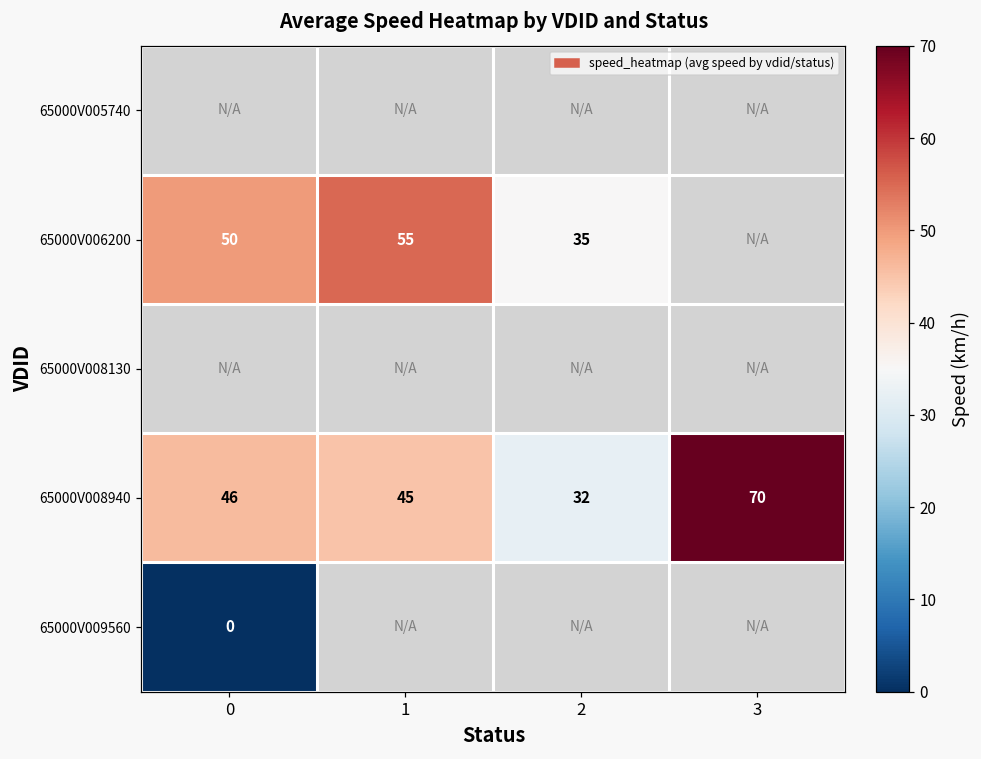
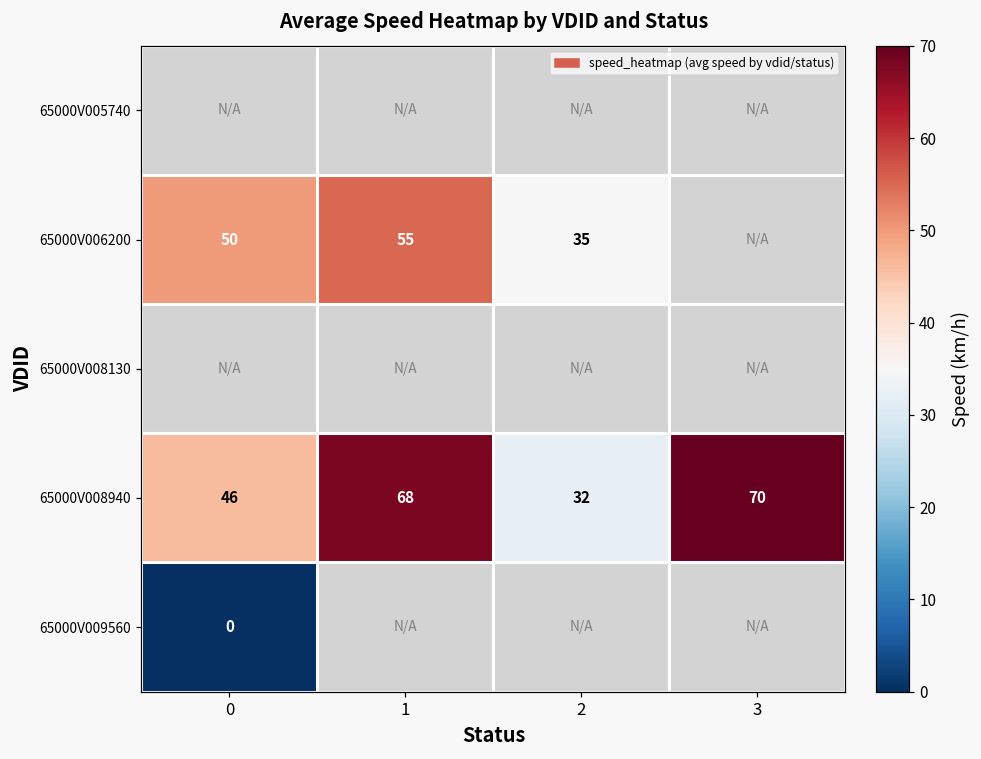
  {
    "65000V006200": {
      "0": 50,
      "1": 55,
      "2": 35
    },
    "65000V008940": {
      "0": 46,
-     "1": 45,
+     "1": 68,
      "2": 32,
      "3": 70
    },
    "65000V009560": {
      "0": 0
    }
  }
